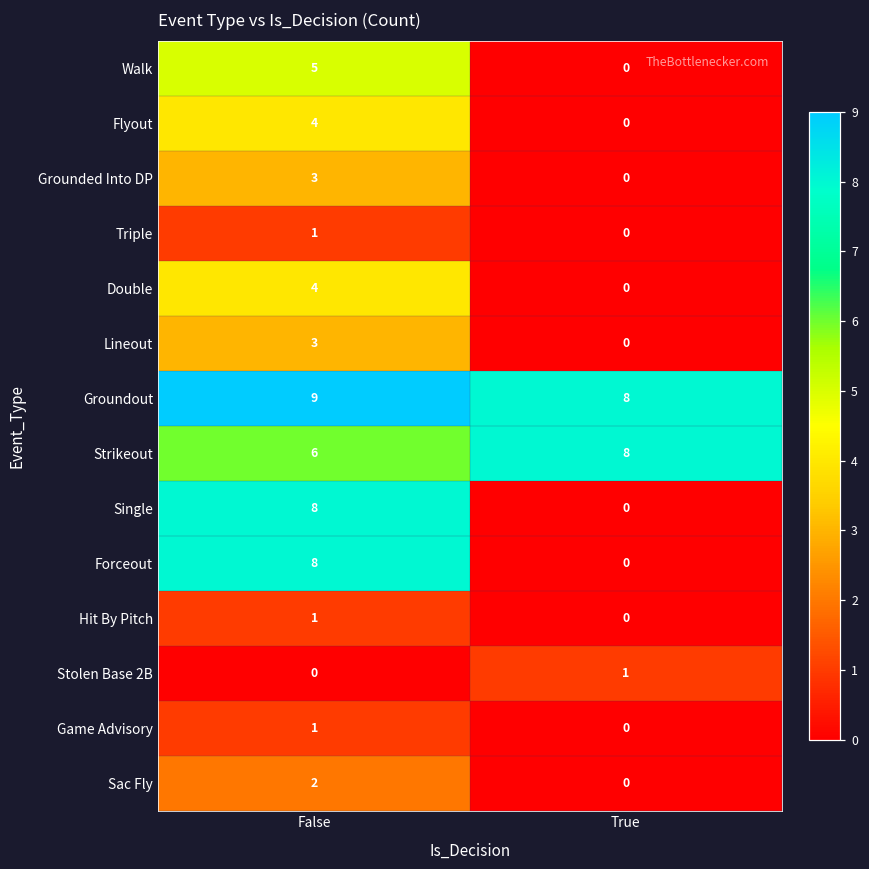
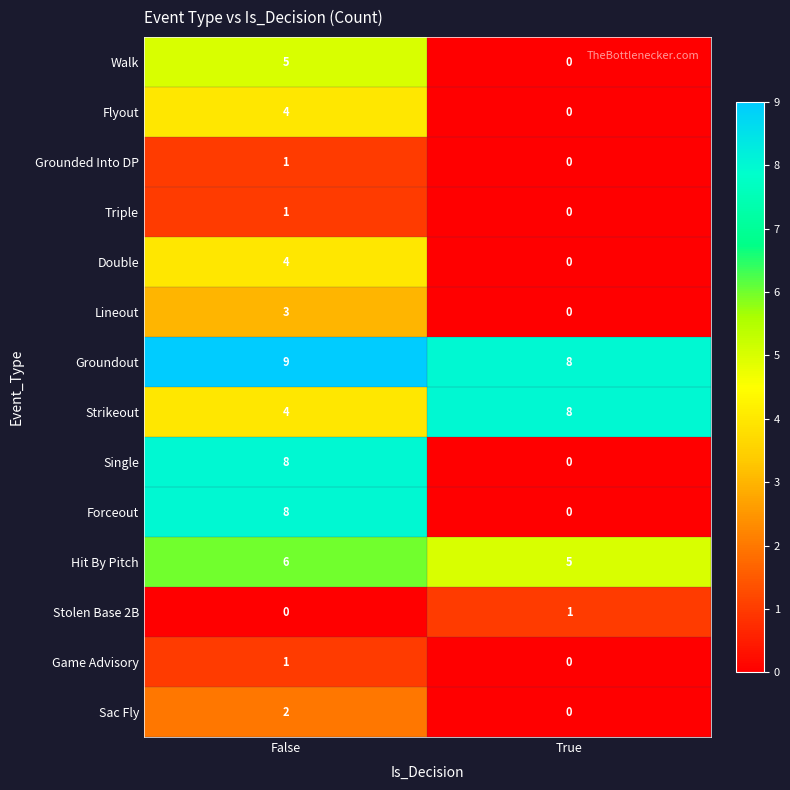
  {
    "Walk": {
      "False": 5
    },
    "Flyout": {
      "False": 4,
      "True": 0
    },
    "Grounded Into DP": {
-     "False": 3,
+     "False": 1,
      "True": 0
    },
    "Triple": {
      "False": 1,
      "True": 0
    },
    "Double": {
      "False": 4,
      "True": 0
    },
    "Lineout": {
      "False": 3,
      "True": 0
    },
    "Groundout": {
      "False": 9,
      "True": 8
    },
    "Strikeout": {
-     "False": 6,
+     "False": 4,
      "True": 8
    },
    "Single": {
      "False": 8,
      "True": 0
    },
    "Forceout": {
      "False": 8,
      "True": 0
    },
    "Hit By Pitch": {
-     "False": 1,
-     "True": 0
+     "False": 6,
+     "True": 5
    },
    "Stolen Base 2B": {
      "False": 0,
      "True": 1
    },
    "Game Advisory": {
      "False": 1,
      "True": 0
    },
    "Sac Fly": {
      "False": 2,
      "True": 0
    }
  }
